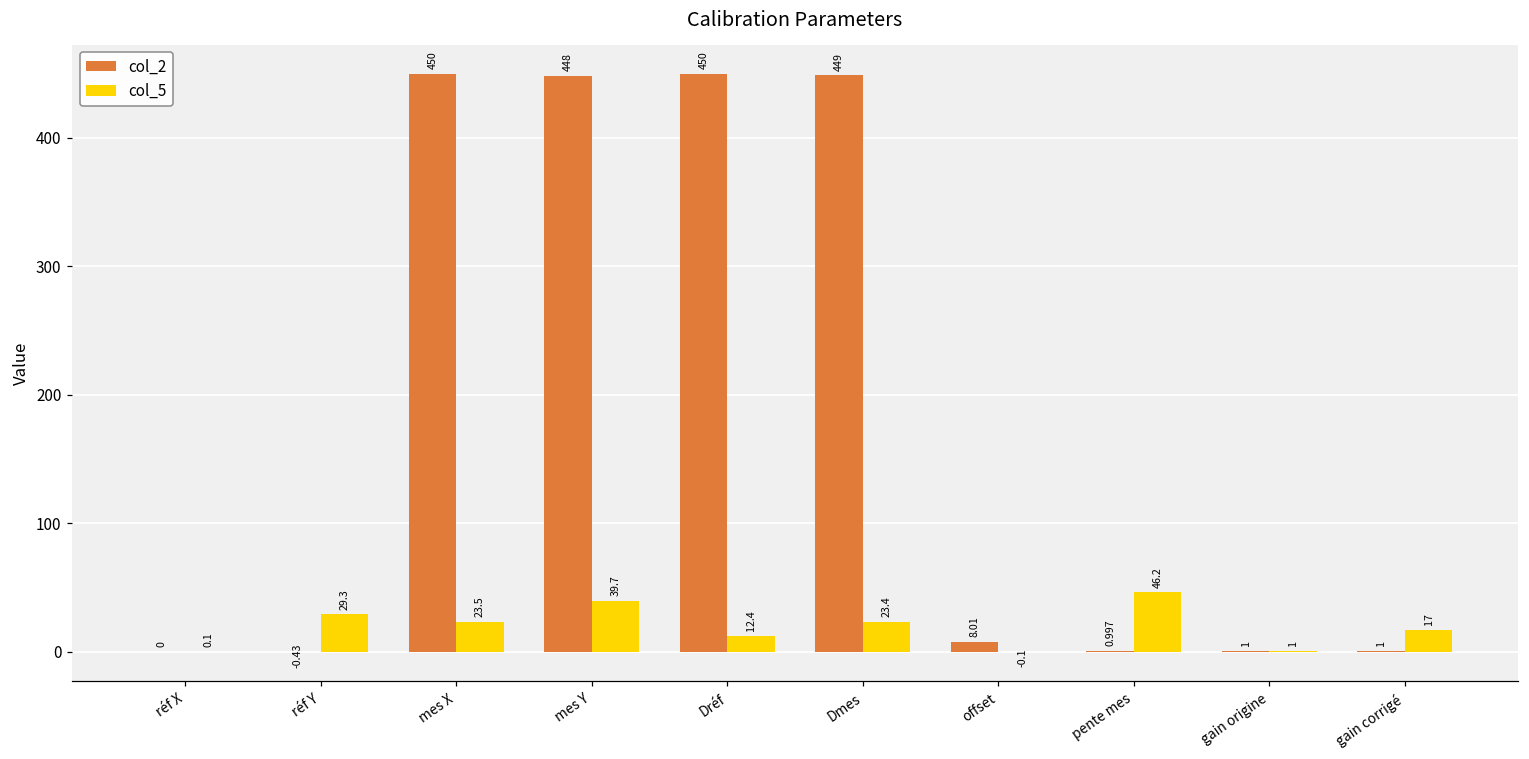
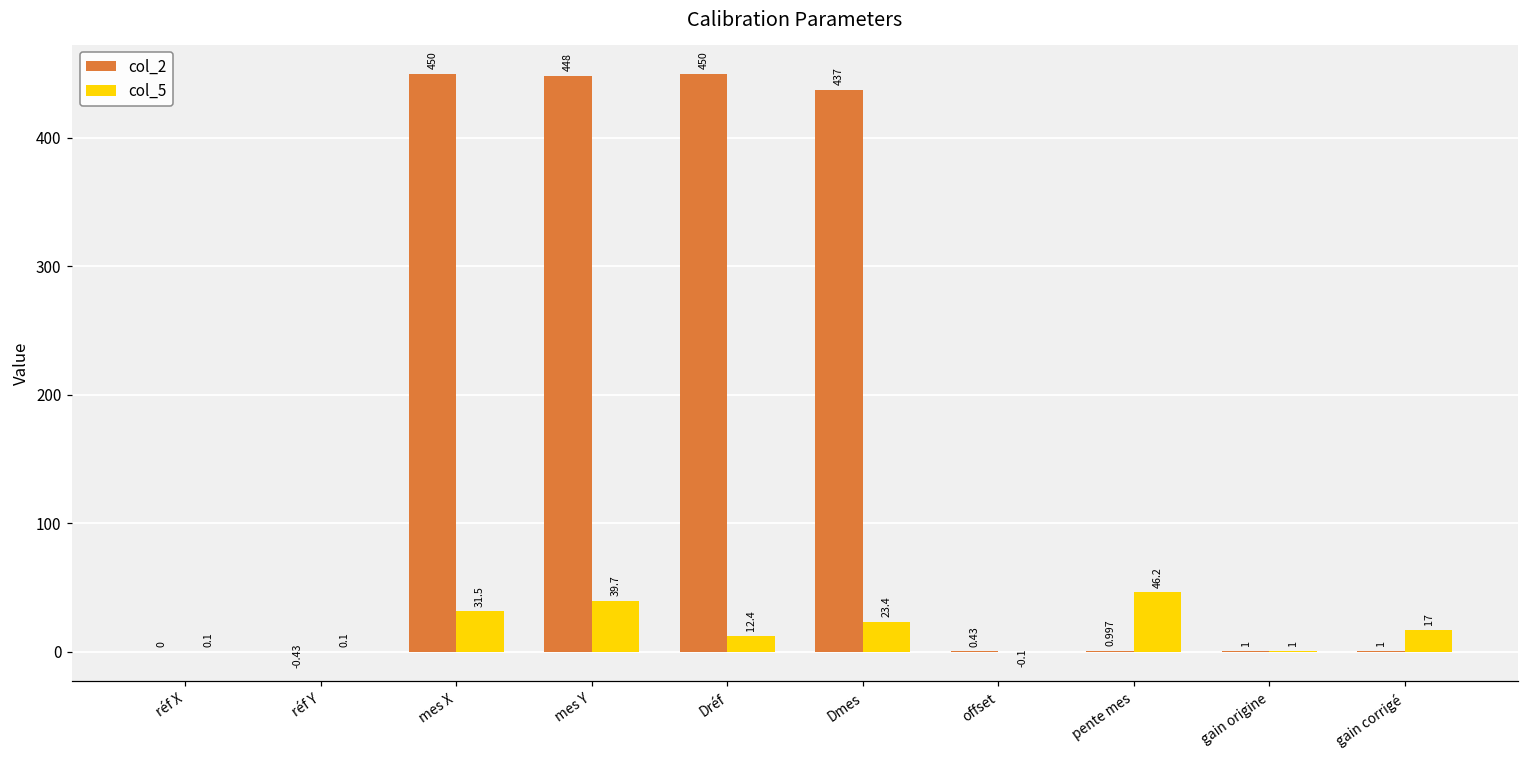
  {
    "col_2": {
      "réf X": 0,
      "réf Y": -0.43,
      "mes X": 450,
      "mes Y": 448,
      "Dréf": 450,
-     "Dmes": 449,
-     "offset": 8.01,
+     "Dmes": 437,
+     "offset": 0.43,
      "pente mes": 0.997,
      "gain origine": 1,
      "gain corrigé": 1
    },
    "col_5": {
      "réf X": 0.1,
-     "réf Y": 29.3,
-     "mes X": 23.5,
+     "réf Y": 0.1,
+     "mes X": 31.5,
      "mes Y": 39.7,
      "Dréf": 12.4,
      "Dmes": 23.4,
      "offset": -0.1,
      "pente mes": 46.2,
      "gain origine": 1,
      "gain corrigé": 17
    }
  }
